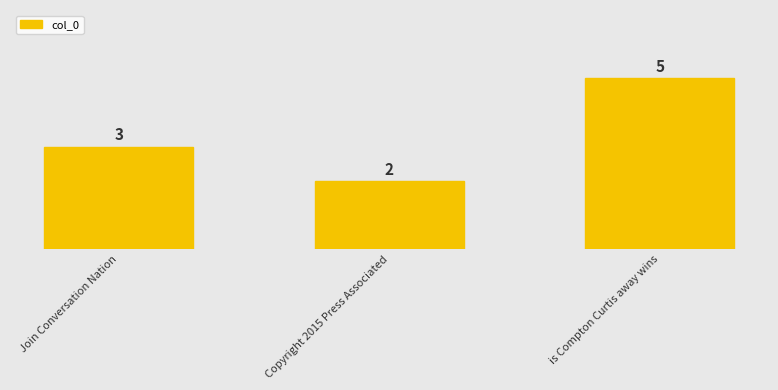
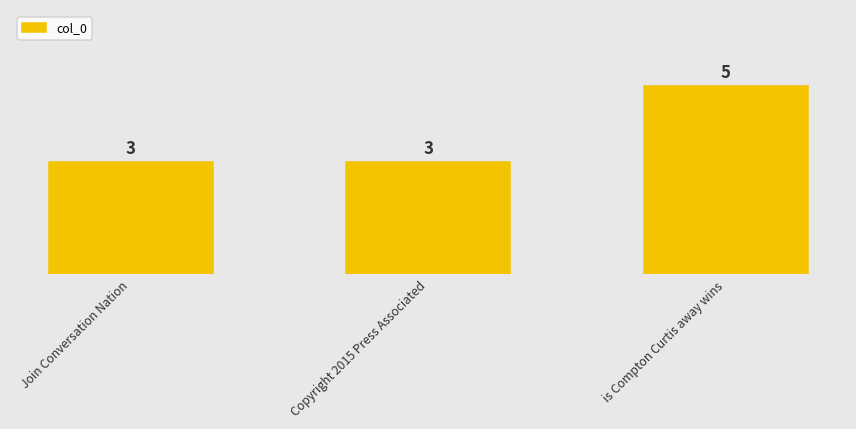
  {
    "Join Conversation Nation": 3,
-   "Copyright 2015 Press Associated": 2,
+   "Copyright 2015 Press Associated": 3,
    "is Compton Curtis away wins": 5
  }
